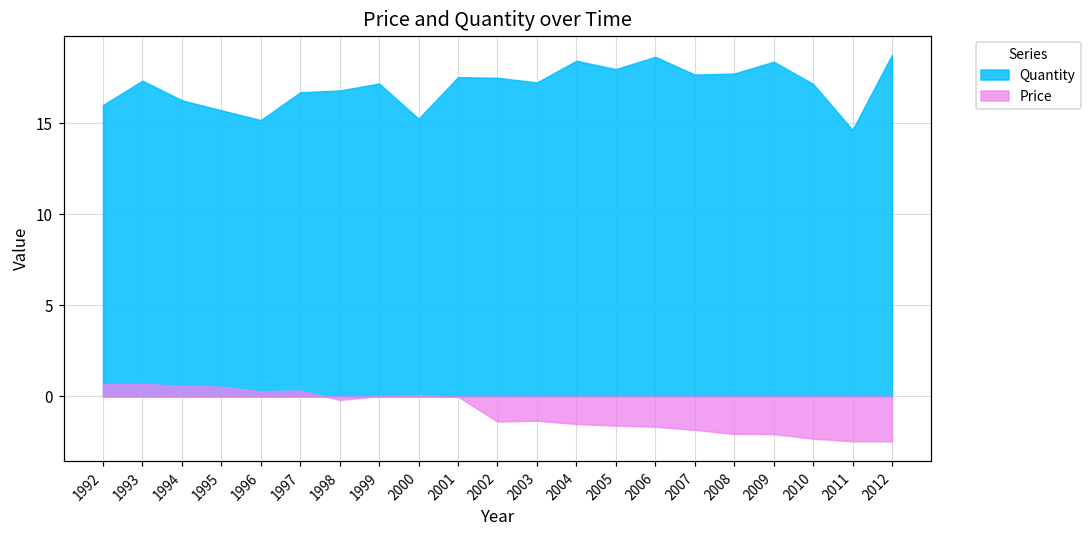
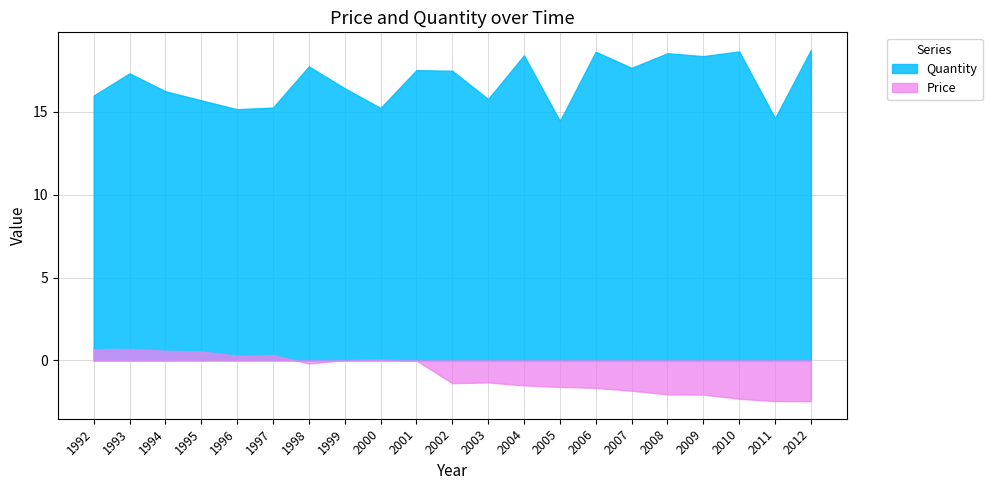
  {
    "Quantity": {
      "1992": 16.0,
      "1993": 17.3,
      "1994": 16.2,
      "1995": 15.7,
      "1996": 15.2,
-     "1997": 16.7,
-     "1998": 16.8,
-     "1999": 17.2,
+     "1997": 15.3,
+     "1998": 17.7,
+     "1999": 16.4,
      "2000": 15.2,
      "2001": 17.5,
      "2002": 17.5,
-     "2003": 17.2,
+     "2003": 15.8,
      "2004": 18.4,
-     "2005": 18.0,
+     "2005": 14.4,
      "2006": 18.6,
      "2007": 17.7,
-     "2008": 17.7,
+     "2008": 18.5,
      "2009": 18.4,
-     "2010": 17.1,
+     "2010": 18.7,
      "2011": 14.6,
      "2012": 18.7
    },
    "Price": {
      "1992": 0.7,
      "1993": 0.7,
      "1994": 0.6,
      "1995": 0.5,
      "1996": 0.3,
      "1997": 0.3
    }
  }
